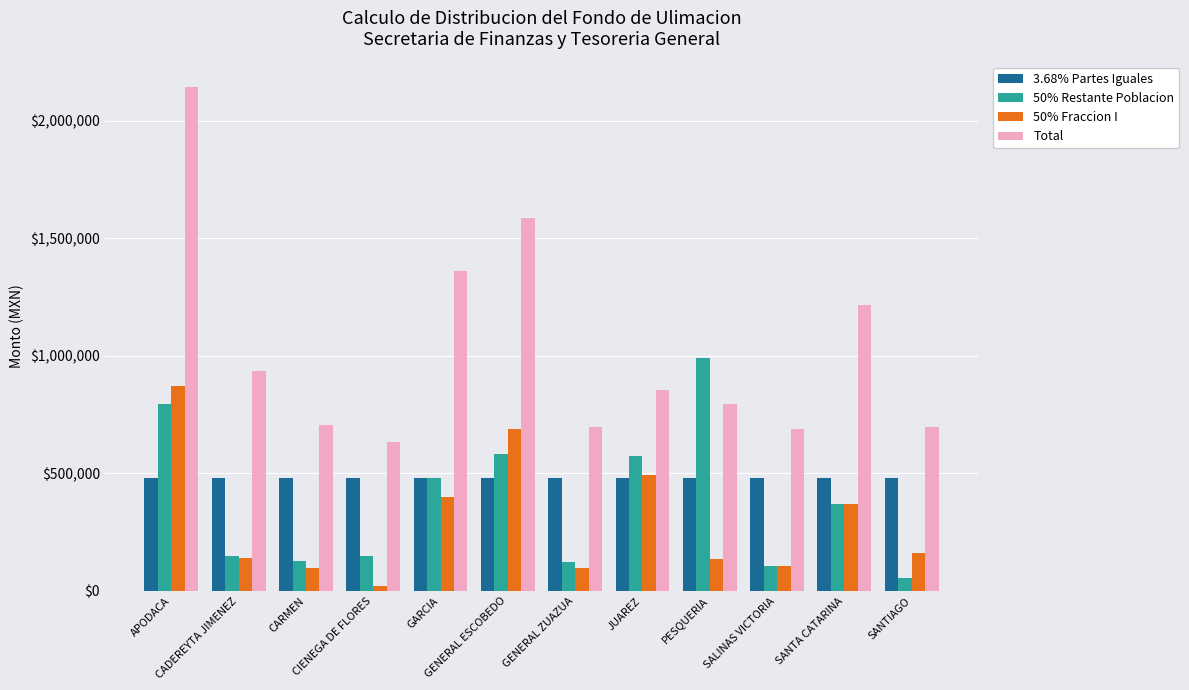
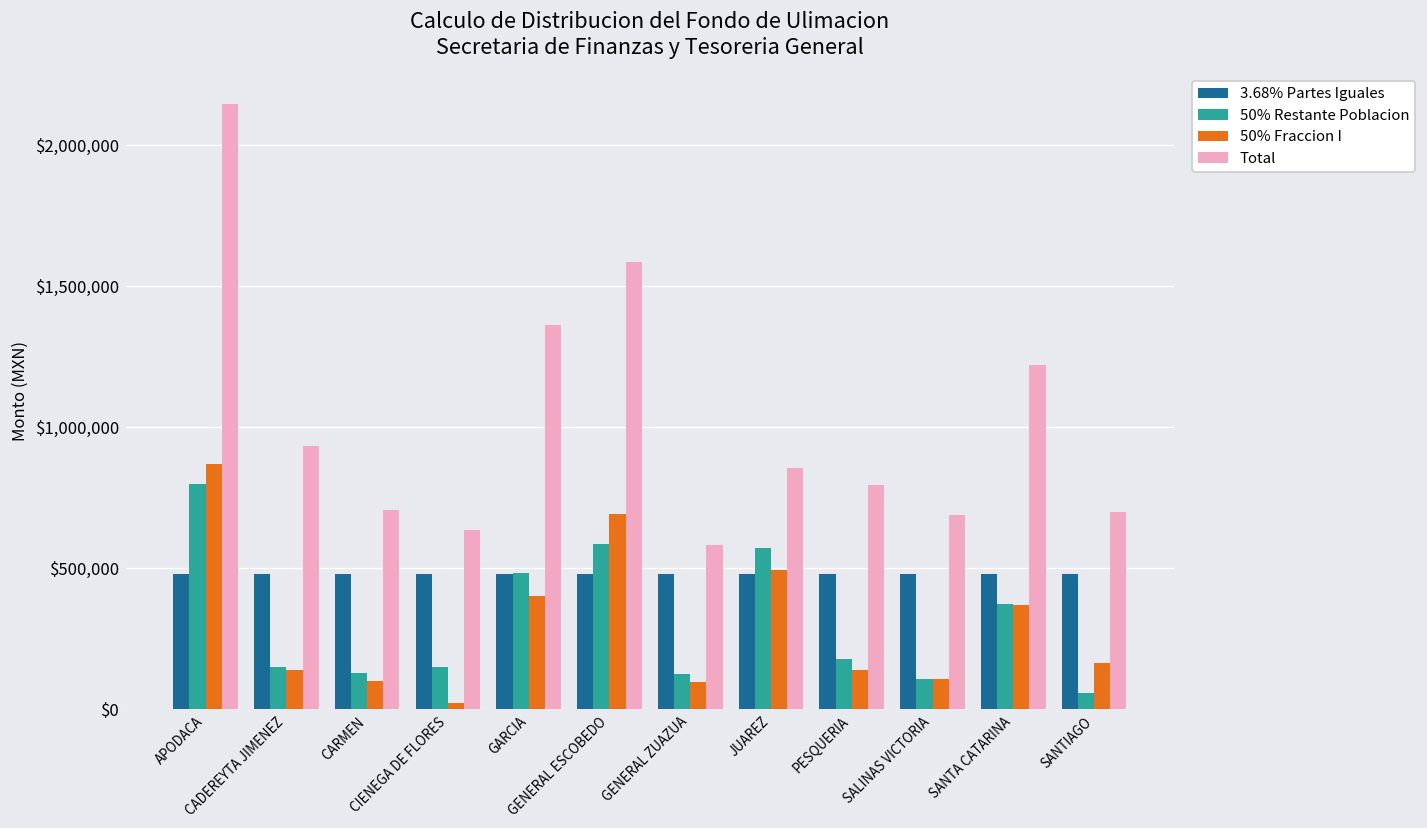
  {
    "3.68% Partes Iguales": {
      "APODACA": "$480,000",
      "CADEREYTA JIMENEZ": "$480,000",
      "CARMEN": "$480,000",
      "CIENEGA DE FLORES": "$480,000",
      "GARCIA": "$480,000",
      "GENERAL ESCOBEDO": "$480,000",
      "GENERAL ZUAZUA": "$480,000",
      "JUAREZ": "$480,000",
      "PESQUERIA": "$480,000",
      "SALINAS VICTORIA": "$480,000",
      "SANTA CATARINA": "$480,000",
      "SANTIAGO": "$480,000"
    },
    "50% Restante Poblacion": {
      "APODACA": "$800,000",
      "CADEREYTA JIMENEZ": "$150,000",
      "CARMEN": "$130,000",
      "CIENEGA DE FLORES": "$150,000",
      "GARCIA": "$480,000",
      "GENERAL ESCOBEDO": "$580,000",
      "GENERAL ZUAZUA": "$120,000",
      "JUAREZ": "$570,000",
-     "PESQUERIA": "$990,000",
+     "PESQUERIA": "$180,000",
      "SALINAS VICTORIA": "$110,000",
      "SANTA CATARINA": "$370,000",
      "SANTIAGO": "$60,000"
    },
    "50% Fraccion I": {
      "APODACA": "$870,000",
      "CADEREYTA JIMENEZ": "$140,000",
      "CARMEN": "$100,000",
      "CIENEGA DE FLORES": "$20,000",
      "GARCIA": "$400,000",
      "GENERAL ESCOBEDO": "$690,000",
      "GENERAL ZUAZUA": "$100,000",
      "JUAREZ": "$490,000",
      "PESQUERIA": "$140,000",
      "SALINAS VICTORIA": "$100,000",
      "SANTA CATARINA": "$370,000",
      "SANTIAGO": "$160,000"
    },
    "Total": {
      "APODACA": "$2,150,000",
      "CADEREYTA JIMENEZ": "$930,000",
      "CARMEN": "$700,000",
      "CIENEGA DE FLORES": "$640,000",
      "GARCIA": "$1,360,000",
      "GENERAL ESCOBEDO": "$1,590,000",
-     "GENERAL ZUAZUA": "$700,000",
+     "GENERAL ZUAZUA": "$580,000",
      "JUAREZ": "$850,000",
      "PESQUERIA": "$790,000",
      "SALINAS VICTORIA": "$690,000",
      "SANTA CATARINA": "$1,220,000",
      "SANTIAGO": "$700,000"
    }
  }
